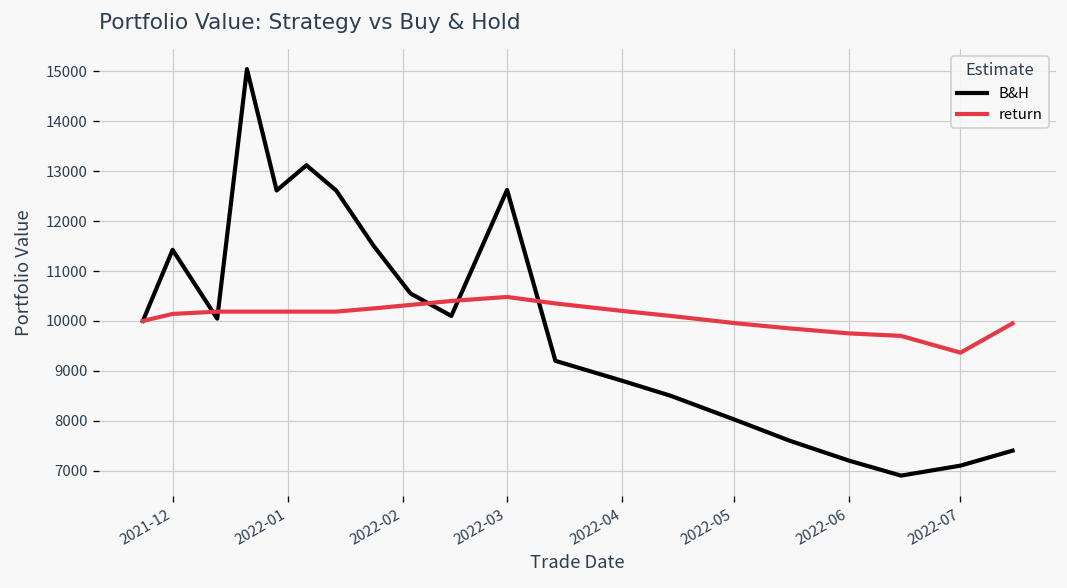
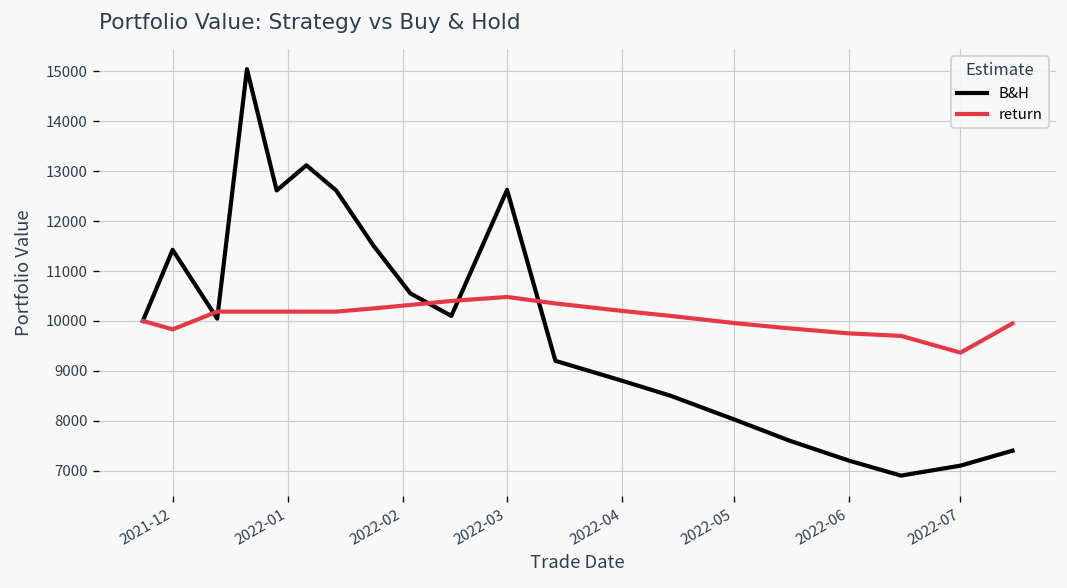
  {
    "B&H": {
      "2021-12": 11400,
      "2022-03": 12600,
      "2022-04": 8800,
      "2022-06": 7200,
      "2022-07": 7100
    },
    "return": {
-     "2021-12": 10100,
+     "2021-12": 9800,
      "2022-03": 10500,
      "2022-04": 10200,
      "2022-06": 9800,
      "2022-07": 9400
    }
  }
